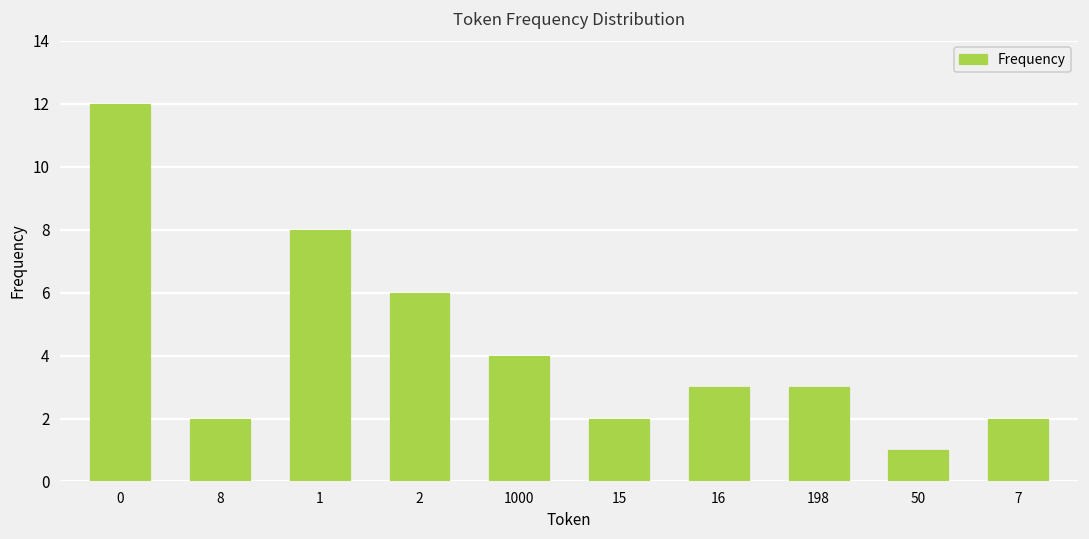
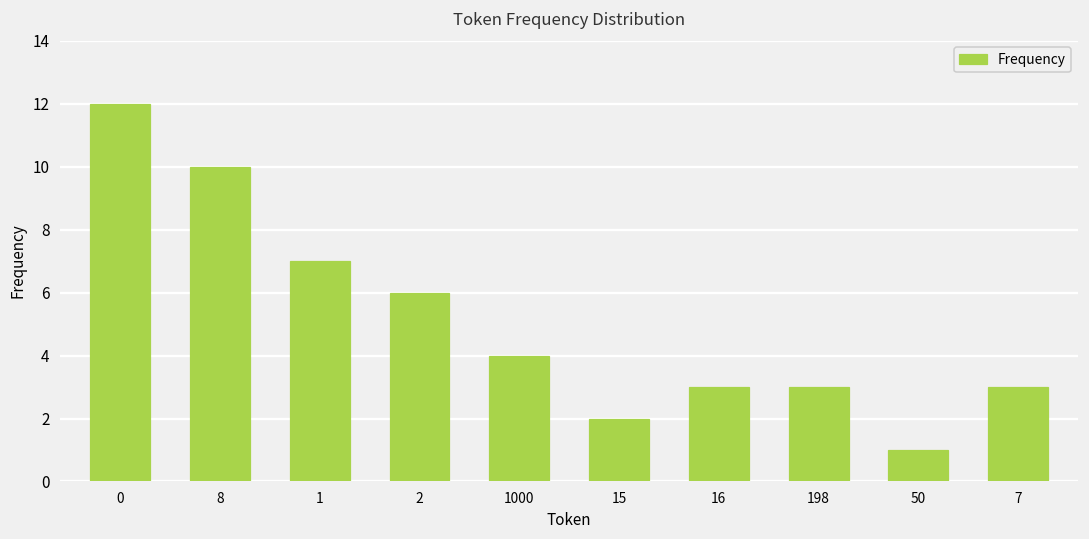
  {
    "0": 12,
-   "8": 2,
-   "1": 8,
+   "8": 10,
+   "1": 7,
    "2": 6,
    "1000": 4,
    "15": 2,
    "16": 3,
    "198": 3,
    "50": 1,
-   "7": 2
+   "7": 3
  }
